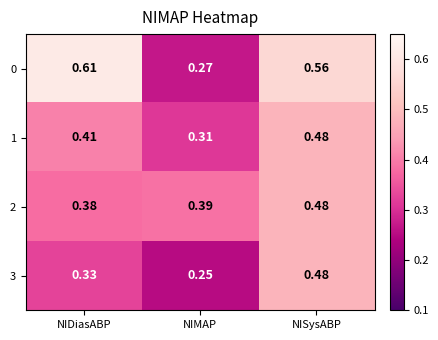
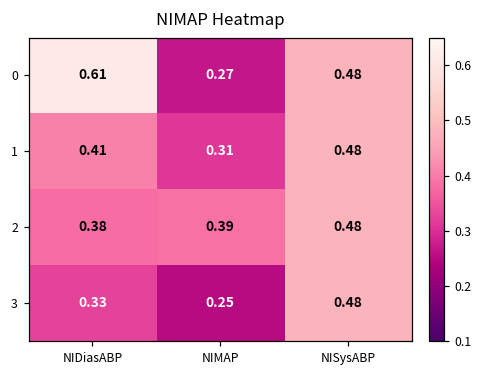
  {
    "0": {
      "NIDiasABP": 0.61,
      "NIMAP": 0.27,
-     "NISysABP": 0.56
+     "NISysABP": 0.48
    },
    "1": {
      "NIDiasABP": 0.41,
      "NIMAP": 0.31,
      "NISysABP": 0.48
    },
    "2": {
      "NIDiasABP": 0.38,
      "NIMAP": 0.39,
      "NISysABP": 0.48
    },
    "3": {
      "NIDiasABP": 0.33,
      "NIMAP": 0.25,
      "NISysABP": 0.48
    }
  }
